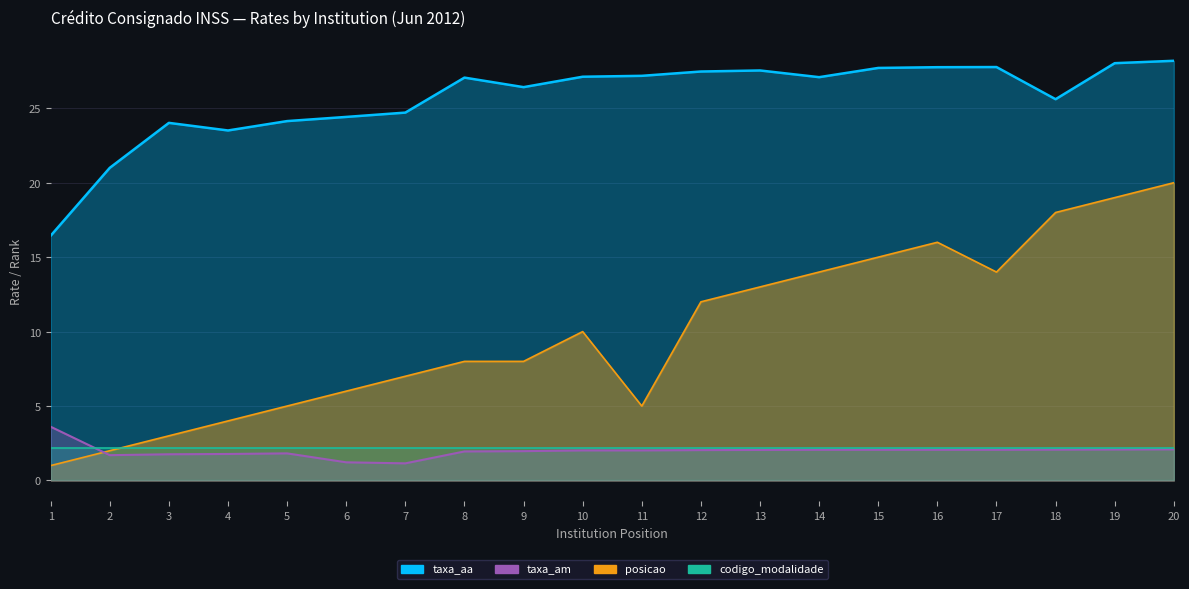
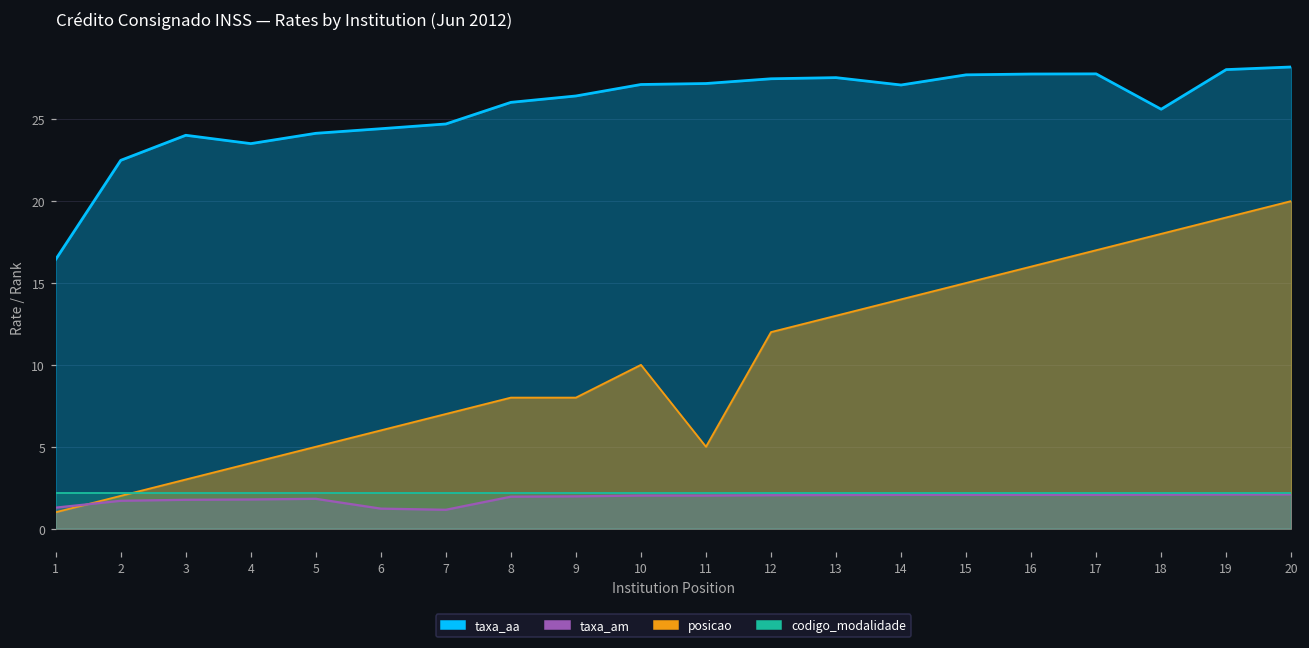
  {
    "taxa_aa": {
      "1": 16.4,
-     "2": 21.0,
+     "2": 22.5,
      "3": 24.0,
      "4": 23.5,
      "5": 24.1,
      "6": 24.4,
      "7": 24.7,
-     "8": 27.1,
+     "8": 26.0,
      "9": 26.4,
      "10": 27.1,
      "11": 27.2,
      "12": 27.5,
      "13": 27.5,
      "14": 27.1,
      "15": 27.7,
      "16": 27.8,
      "17": 27.8,
      "18": 25.6,
      "19": 28.0,
      "20": 28.2
    },
    "posicao": {
      "1": 1,
      "2": 2,
      "3": 3,
      "4": 4,
      "5": 5,
      "6": 6,
      "7": 7,
      "8": 8,
      "9": 8,
      "10": 10,
      "11": 5,
      "12": 12,
      "13": 13,
      "14": 14,
      "15": 15,
      "16": 16,
-     "17": 14,
+     "17": 17,
      "18": 18,
      "19": 19,
      "20": 20
    },
    "taxa_am": {
-     "1": 3.6,
+     "1": 1.3,
      "2": 1.7,
      "3": 1.8,
      "4": 1.8,
      "5": 1.8,
      "6": 1.2,
      "7": 1.2,
      "8": 2.0,
      "9": 2.0
    },
    "codigo_modalidade": {
      "1": 2.2,
      "2": 2.2,
      "3": 2.2,
      "4": 2.2,
      "5": 2.2,
      "6": 2.2,
      "7": 2.2,
      "8": 2.2,
      "9": 2.2
    }
  }
